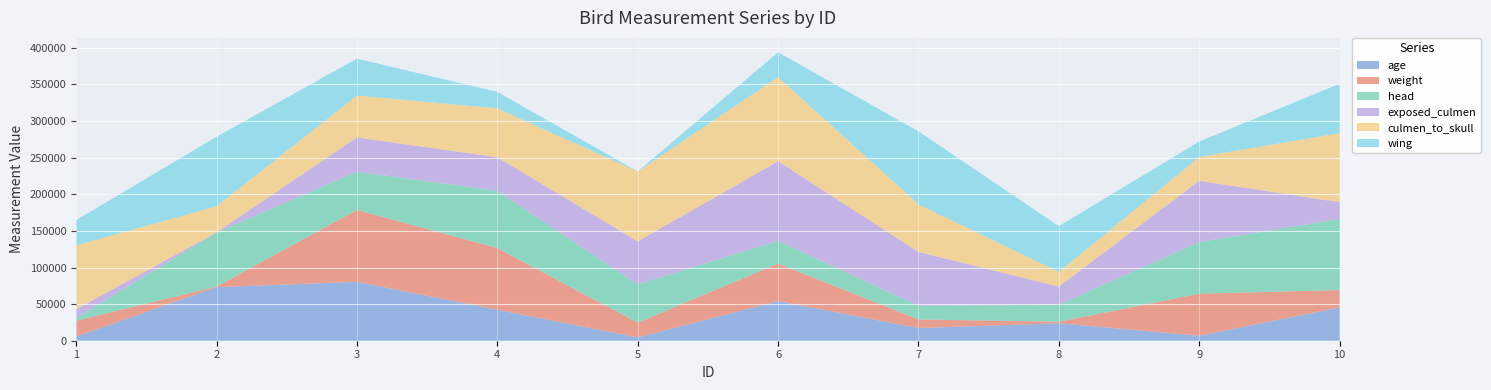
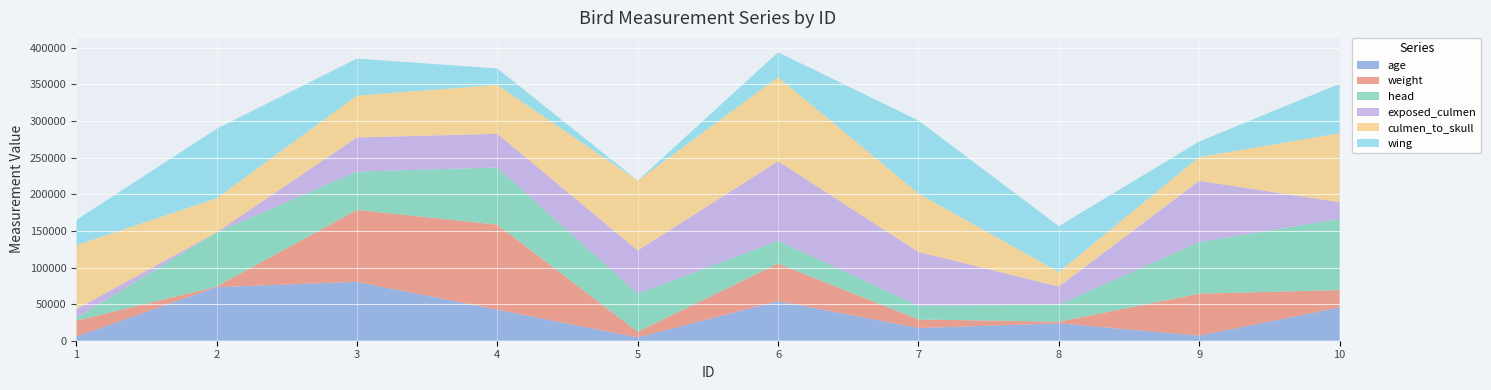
  {
    "weight": {
      "1": 20000,
      "3": 100000,
-     "4": 80000,
-     "5": 20000,
+     "4": 120000,
+     "5": 10000,
      "6": 50000,
      "7": 10000,
      "9": 60000,
      "10": 20000
    },
    "exposed_culmen": {
      "1": 10000,
      "3": 50000,
      "4": 50000,
      "5": 60000,
      "6": 110000,
      "7": 70000,
      "8": 20000,
      "9": 80000,
      "10": 20000
    },
    "culmen_to_skull": {
      "1": 90000,
-     "2": 40000,
+     "2": 50000,
      "3": 60000,
      "4": 70000,
      "6": 110000,
-     "7": 60000,
+     "7": 80000,
      "8": 20000,
      "9": 30000,
      "10": 90000
    }
  }
